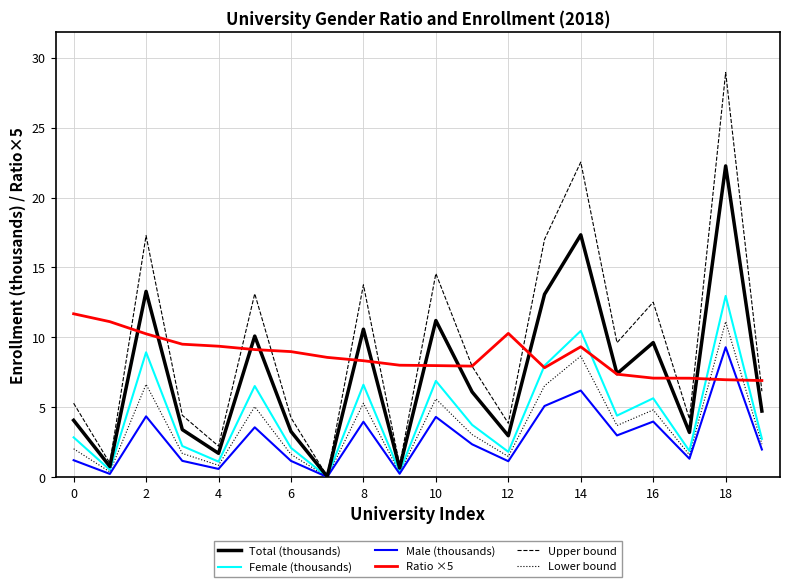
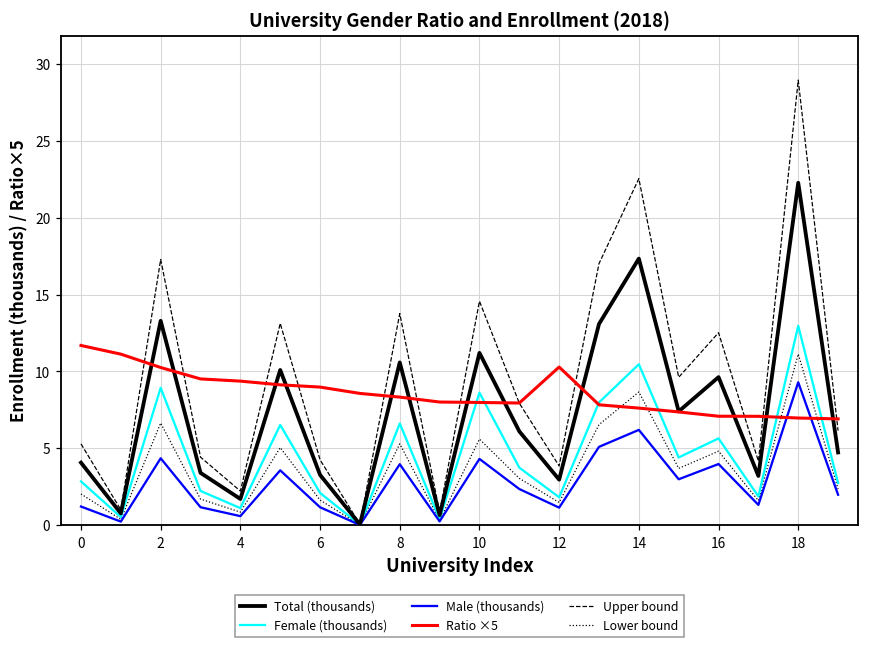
  {
    "Female (thousands)": {
      "0": 2.9,
      "2": 8.9,
      "4": 1.1,
      "6": 2.1,
      "8": 6.6,
-     "10": 6.9,
+     "10": 8.6,
      "12": 1.8,
      "14": 10.5,
      "16": 5.6,
      "18": 13.0
    },
    "Male (thousands)": {
      "0": 1.2,
      "2": 4.4,
      "4": 0.6,
      "6": 1.2,
      "8": 4.0,
      "10": 4.3,
      "12": 1.1,
      "14": 6.2,
      "16": 4.0,
      "18": 9.3
    },
    "Ratio ×5": {
      "0": 11.7,
      "2": 10.3,
      "4": 9.4,
      "6": 9.0,
      "8": 8.3,
      "10": 8.0,
      "12": 10.3,
-     "14": 9.3,
+     "14": 7.6,
      "16": 7.1,
      "18": 7.0
    }
  }
